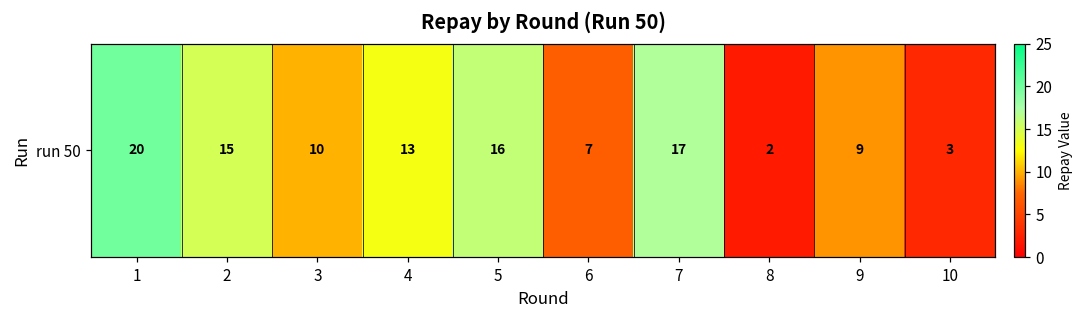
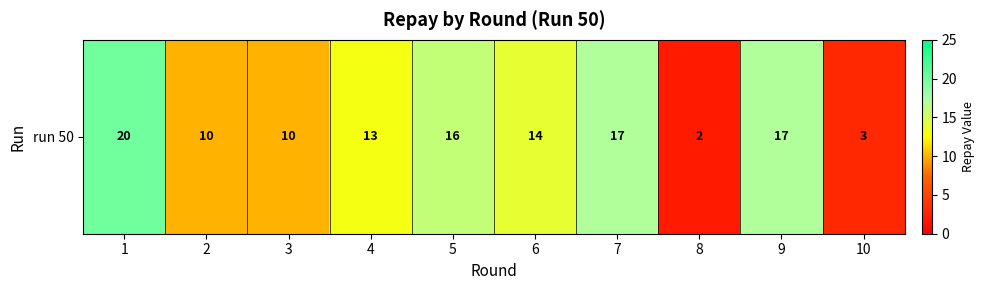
  {
    "run 50": {
      "1": 20,
-     "2": 15,
+     "2": 10,
      "3": 10,
      "4": 13,
      "5": 16,
-     "6": 7,
+     "6": 14,
      "7": 17,
      "8": 2,
-     "9": 9,
+     "9": 17,
      "10": 3
    }
  }
